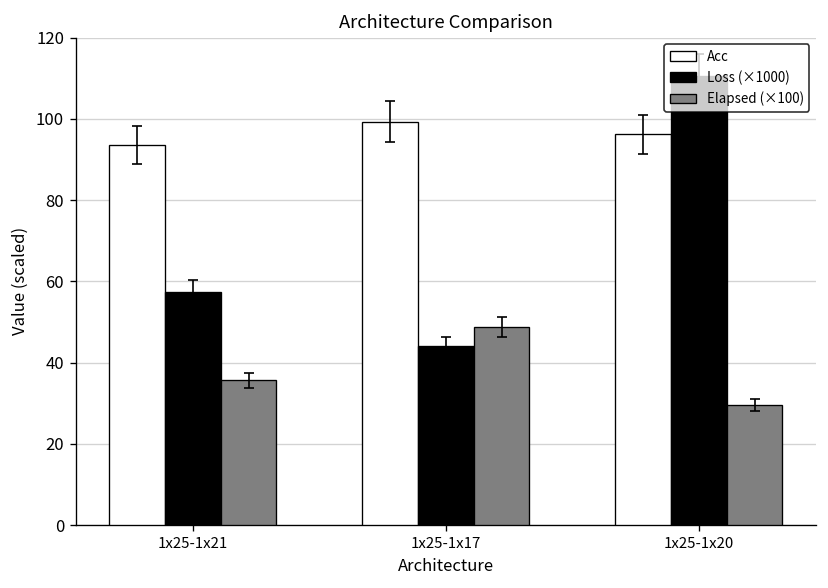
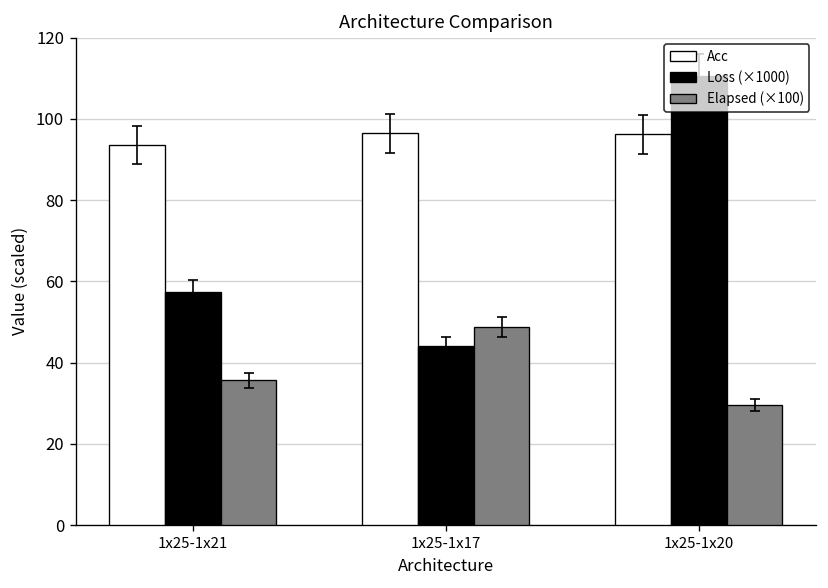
  {
    "Acc": {
      "1x25-1x21": 94,
-     "1x25-1x17": 99,
+     "1x25-1x17": 96,
      "1x25-1x20": 96
    },
    "Loss (×1000)": {
      "1x25-1x21": 57,
      "1x25-1x17": 44
    },
    "Elapsed (×100)": {
      "1x25-1x21": 36,
      "1x25-1x17": 49,
      "1x25-1x20": 30
    }
  }
